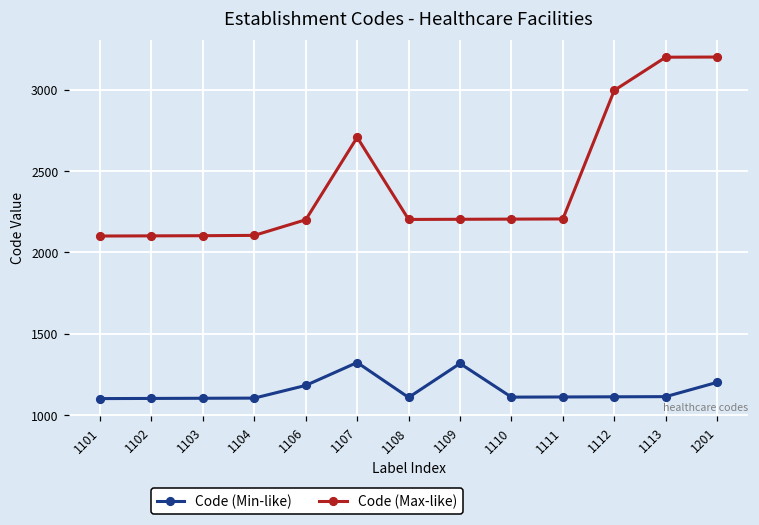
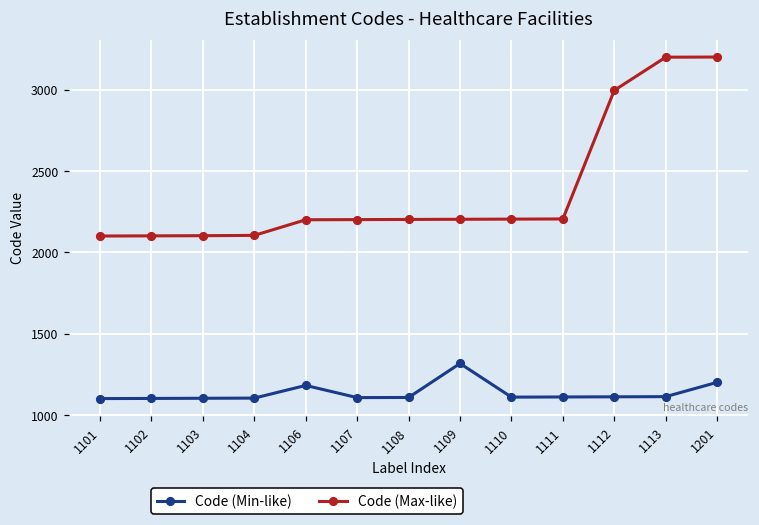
  {
    "Code (Min-like)": {
      "1101": 1100,
      "1102": 1100,
      "1103": 1100,
      "1104": 1100,
      "1106": 1180,
-     "1107": 1320,
+     "1107": 1110,
      "1108": 1110,
      "1109": 1320,
      "1110": 1110,
      "1111": 1110,
      "1112": 1110,
      "1113": 1110,
      "1201": 1200
    },
    "Code (Max-like)": {
      "1101": 2100,
      "1102": 2100,
      "1103": 2100,
      "1104": 2110,
      "1106": 2200,
-     "1107": 2710,
+     "1107": 2200,
      "1108": 2200,
      "1109": 2200,
      "1110": 2210,
      "1111": 2210,
      "1112": 3000,
      "1113": 3200,
      "1201": 3200
    }
  }
